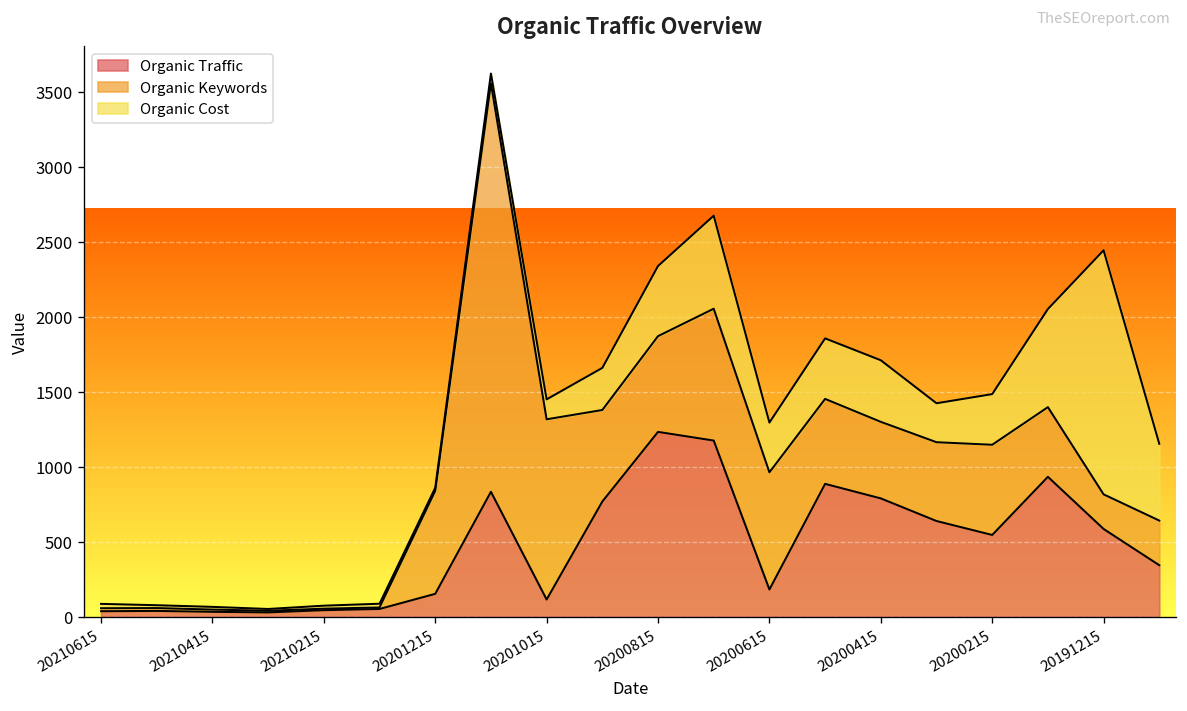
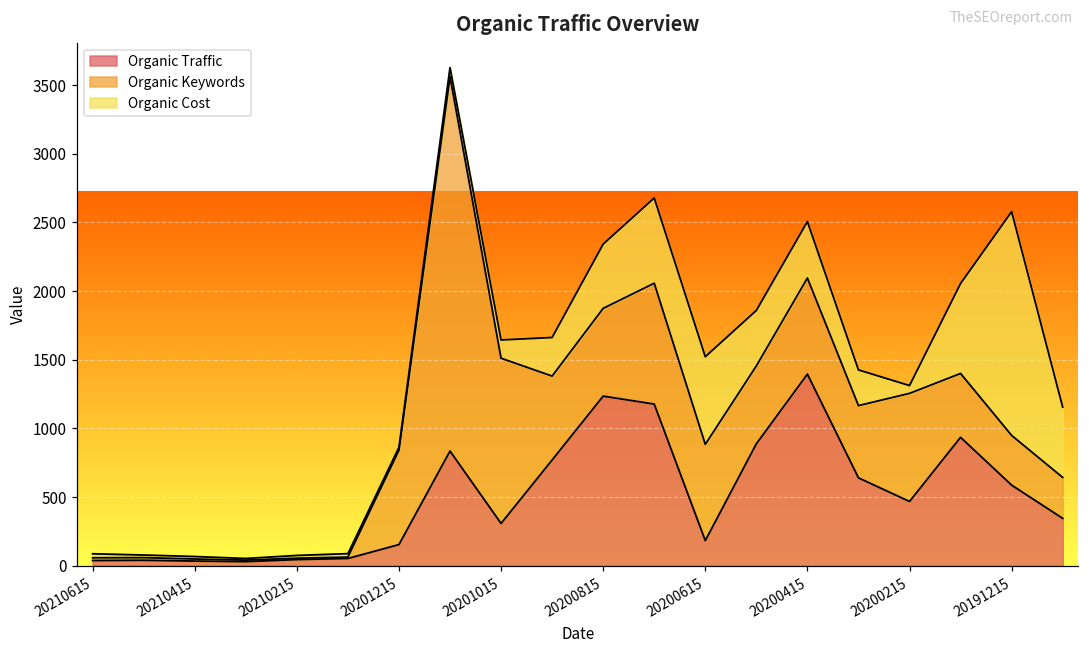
  {
    "Organic Traffic": {
      "20201215": 150,
-     "20201015": 120,
+     "20201015": 310,
      "20200815": 1230,
      "20200615": 180,
-     "20200415": 790,
-     "20200215": 550,
+     "20200415": 1390,
+     "20200215": 470,
      "20191215": 590
    },
    "Organic Keywords": {
      "20201215": 690,
      "20201015": 1200,
      "20200815": 640,
-     "20200615": 780,
-     "20200415": 510,
-     "20200215": 600,
-     "20191215": 230
+     "20200615": 700,
+     "20200415": 700,
+     "20200215": 790,
+     "20191215": 360
    },
    "Organic Cost": {
      "20210615": 30,
      "20201215": 20,
      "20201015": 130,
      "20200815": 470,
-     "20200615": 330,
+     "20200615": 640,
      "20200415": 410,
-     "20200215": 340,
+     "20200215": 60,
      "20191215": 1630
    }
  }
